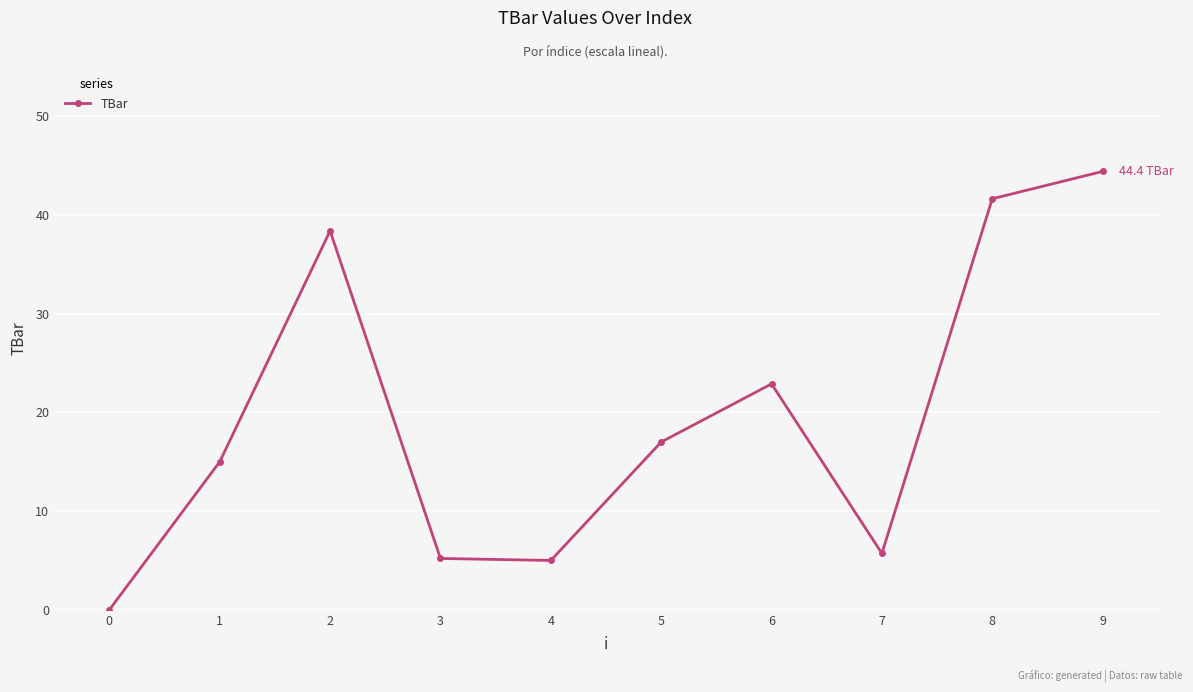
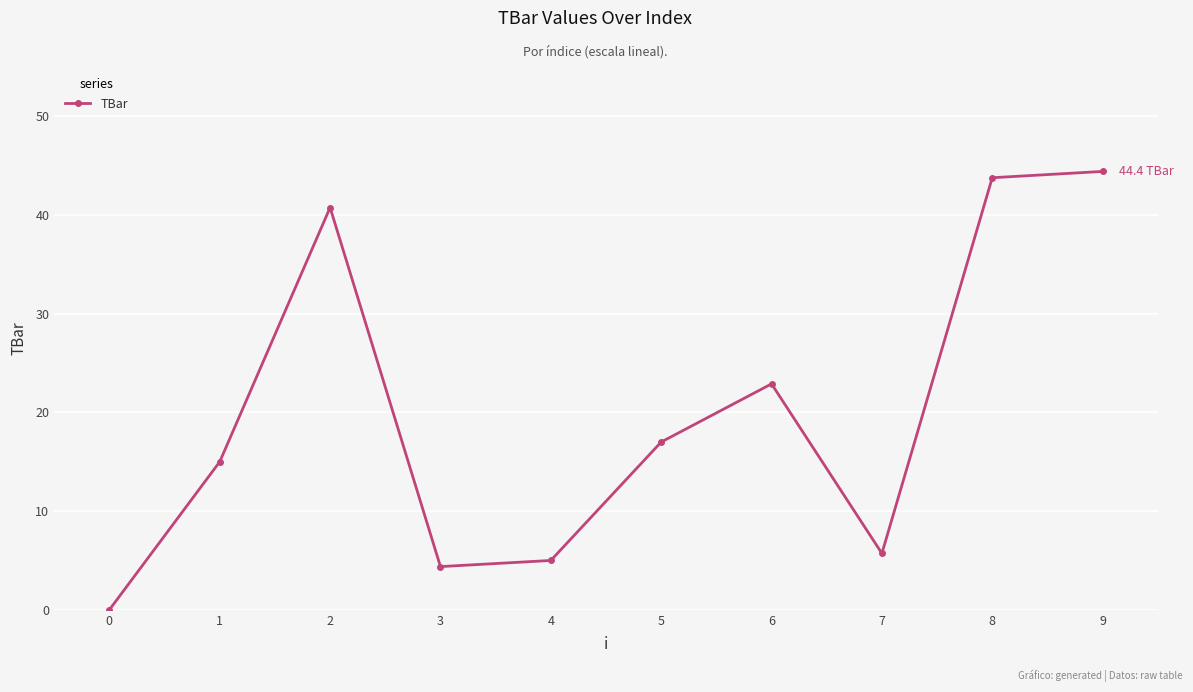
  {
    "0": 0,
    "1": 15,
-   "2": 38,
-   "3": 5,
+   "2": 41,
+   "3": 4,
    "4": 5,
    "5": 17,
    "6": 23,
    "7": 6,
-   "8": 42
+   "8": 44
  }
